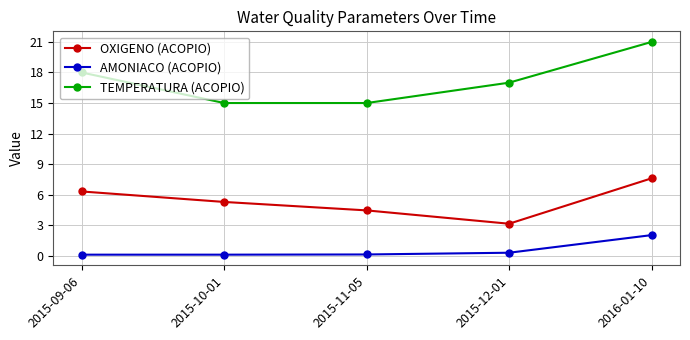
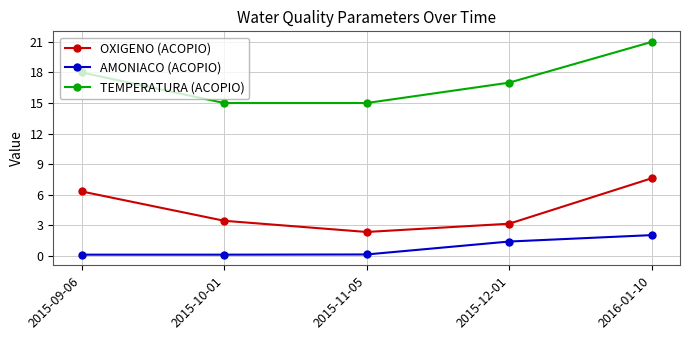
  {
    "OXIGENO (ACOPIO)": {
      "2015-09-06": 6.3,
-     "2015-10-01": 5.3,
-     "2015-11-05": 4.5,
+     "2015-10-01": 3.4,
+     "2015-11-05": 2.3,
      "2015-12-01": 3.1,
      "2016-01-10": 7.6
    },
    "AMONIACO (ACOPIO)": {
      "2015-09-06": 0.1,
      "2015-10-01": 0.1,
      "2015-11-05": 0.1,
-     "2015-12-01": 0.3,
+     "2015-12-01": 1.4,
      "2016-01-10": 2.0
    },
    "TEMPERATURA (ACOPIO)": {
      "2015-10-01": 15.0,
      "2015-11-05": 15.0,
      "2015-12-01": 17.0,
      "2016-01-10": 21.0
    }
  }
